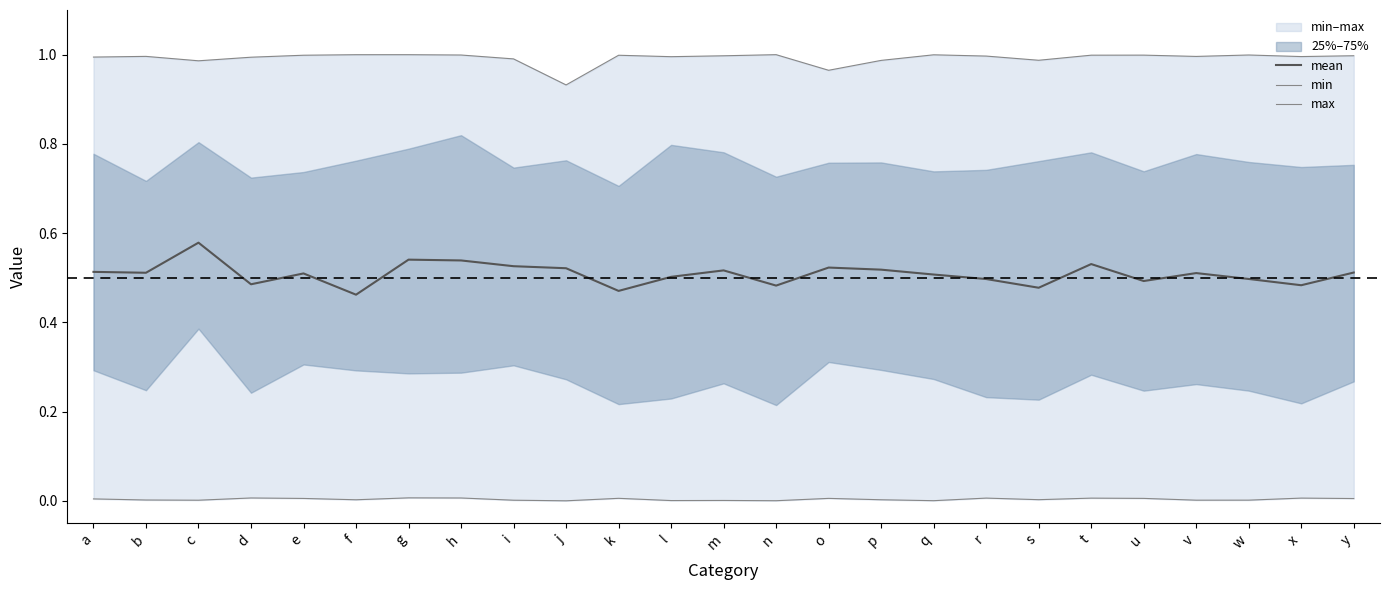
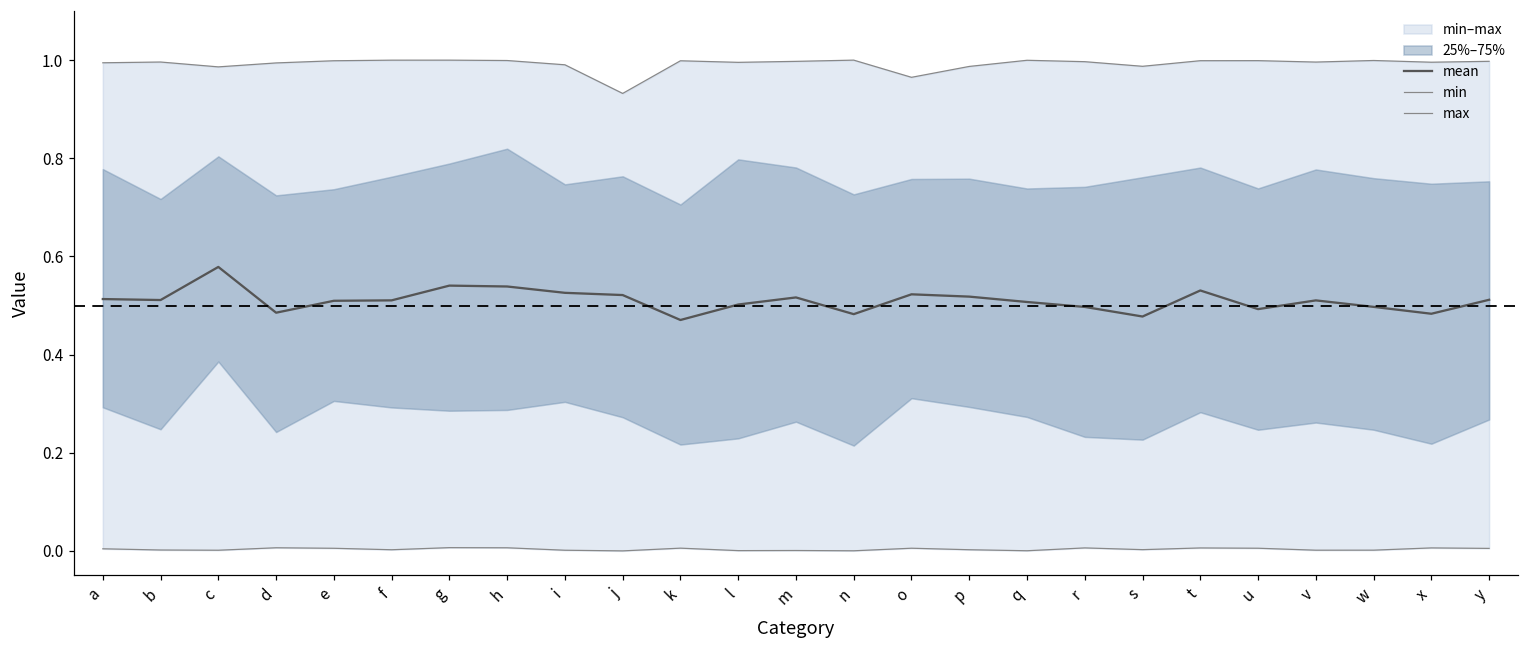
  {
    "mean": {
      "a": 0.51,
      "b": 0.51,
      "c": 0.58,
      "d": 0.49,
      "e": 0.51,
-     "f": 0.46,
+     "f": 0.51,
      "g": 0.54,
      "h": 0.54,
      "i": 0.53,
      "j": 0.52,
      "k": 0.47,
      "l": 0.50,
      "m": 0.52,
      "n": 0.48,
      "o": 0.52,
      "p": 0.52,
      "q": 0.51,
      "r": 0.50,
      "s": 0.48,
      "t": 0.53,
      "u": 0.49,
      "v": 0.51,
      "w": 0.50,
      "x": 0.48,
      "y": 0.51
    },
    "min–max": {
      "a": 0.99,
      "b": 1.00,
      "c": 0.99,
      "d": 0.99,
      "e": 1.00,
      "f": 1.00,
      "g": 1.00,
      "h": 1.00,
      "i": 0.99,
      "j": 0.93,
      "k": 1.00,
      "l": 1.00,
      "m": 1.00,
      "n": 1.00,
      "o": 0.96,
      "p": 0.99,
      "q": 1.00,
      "r": 1.00,
      "s": 0.99,
      "t": 1.00,
      "u": 1.00,
      "v": 1.00,
      "w": 1.00,
      "x": 1.00,
      "y": 1.00
    }
  }
